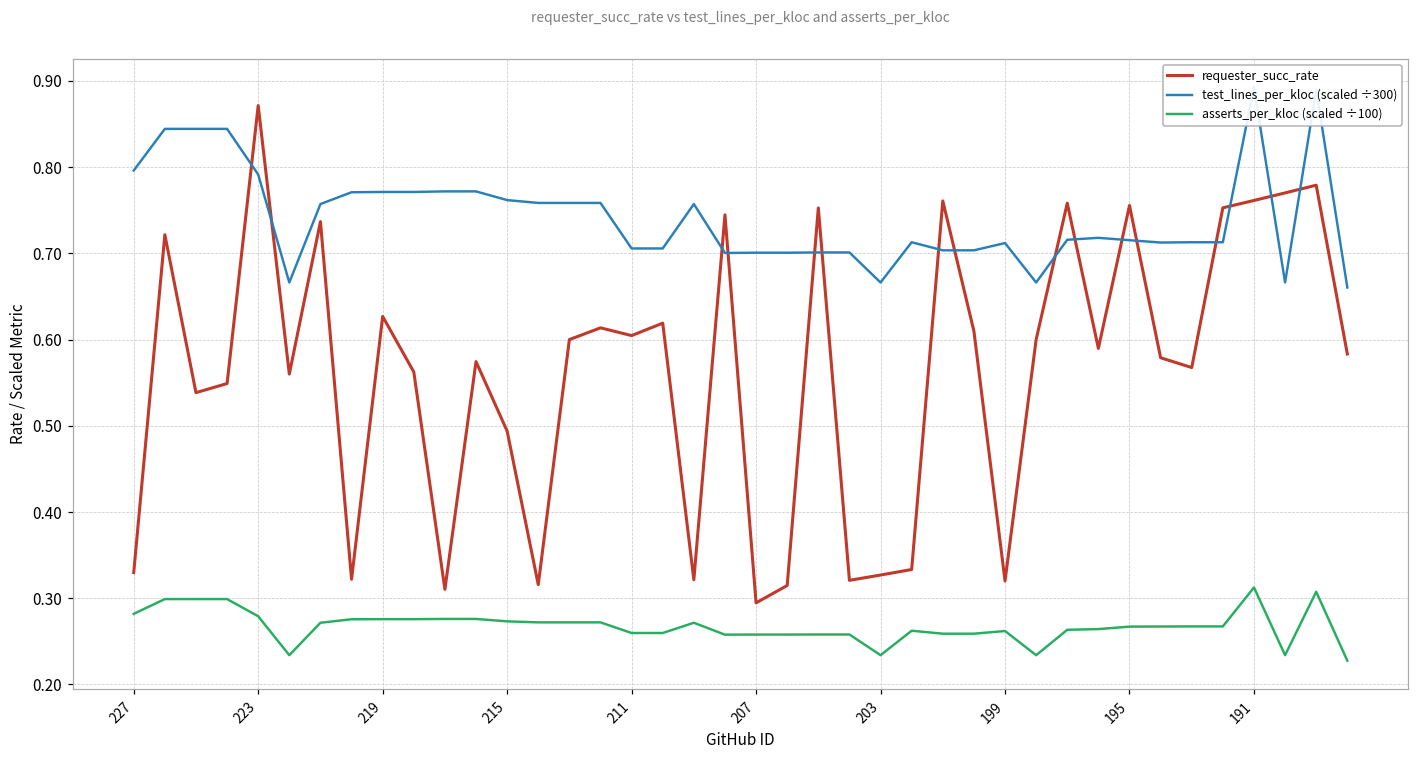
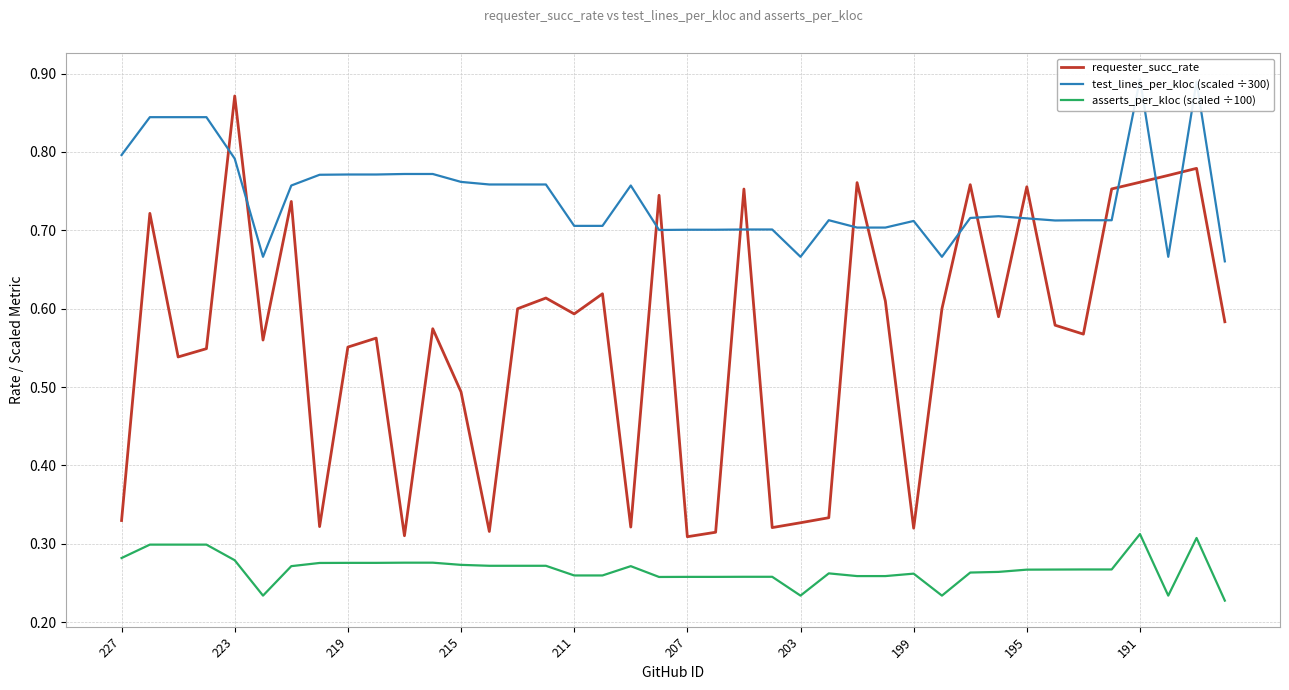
  {
    "requester_succ_rate": {
      "227": 0.33,
      "223": 0.87,
-     "219": 0.63,
+     "219": 0.55,
      "215": 0.49,
-     "211": 0.60,
-     "207": 0.29,
+     "211": 0.59,
+     "207": 0.31,
      "203": 0.33,
      "199": 0.32,
      "195": 0.76,
      "191": 0.76
    },
    "test_lines_per_kloc (scaled ÷300)": {
      "227": 0.80,
      "223": 0.79,
      "219": 0.77,
      "215": 0.76,
      "211": 0.71,
      "207": 0.70,
      "203": 0.67,
      "199": 0.71,
      "195": 0.72
    },
    "asserts_per_kloc (scaled ÷100)": {
      "227": 0.28,
      "223": 0.28,
      "219": 0.28,
      "215": 0.27,
      "211": 0.26,
      "207": 0.26,
      "203": 0.23,
      "199": 0.26,
      "195": 0.27,
      "191": 0.31
    }
  }
